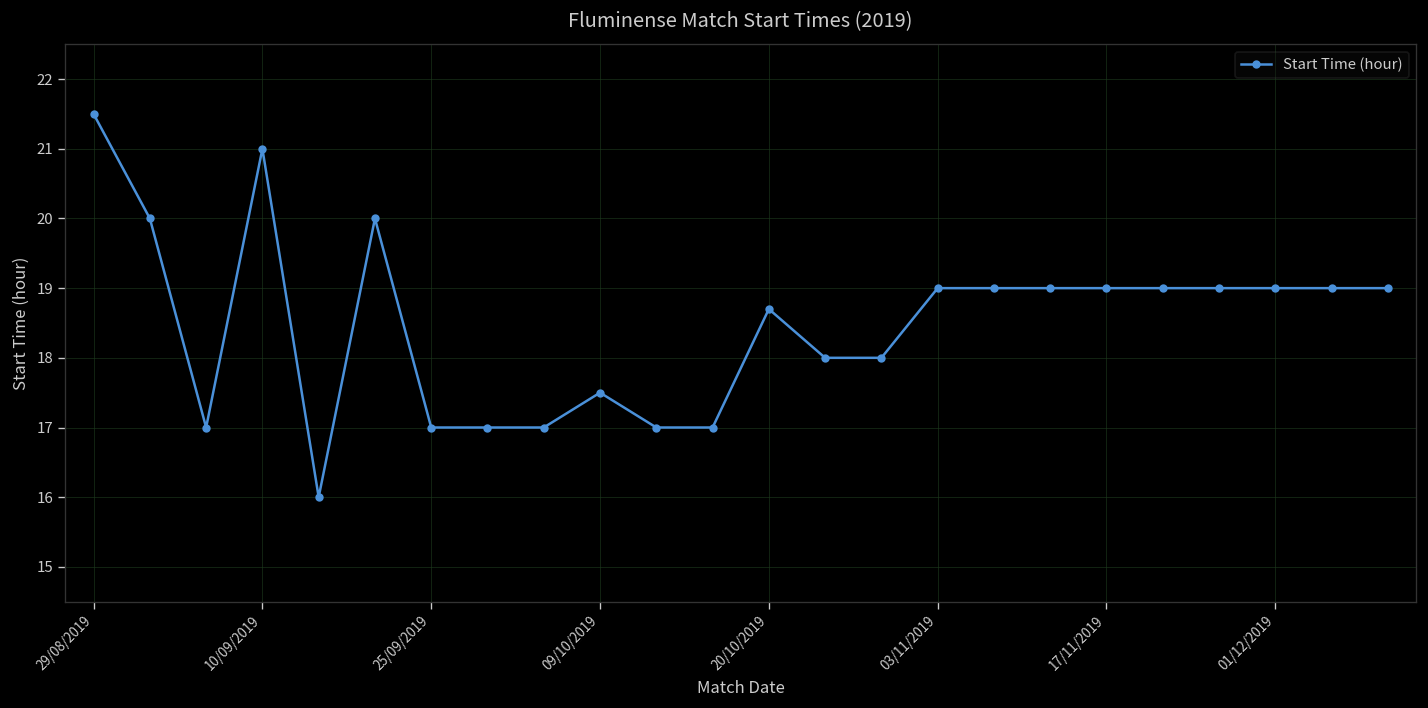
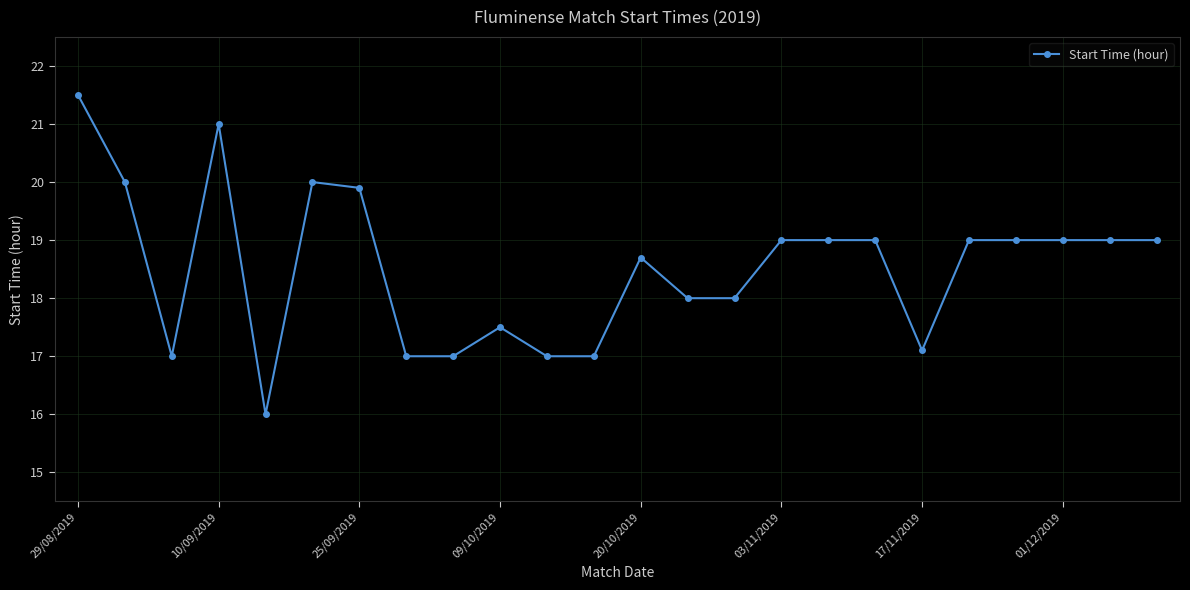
  {
    "29/08/2019": 21.5,
    "10/09/2019": 21.0,
-   "25/09/2019": 17.0,
+   "25/09/2019": 19.9,
    "09/10/2019": 17.5,
    "20/10/2019": 18.7,
    "03/11/2019": 19.0,
-   "17/11/2019": 19.0,
+   "17/11/2019": 17.1,
    "01/12/2019": 19.0
  }
